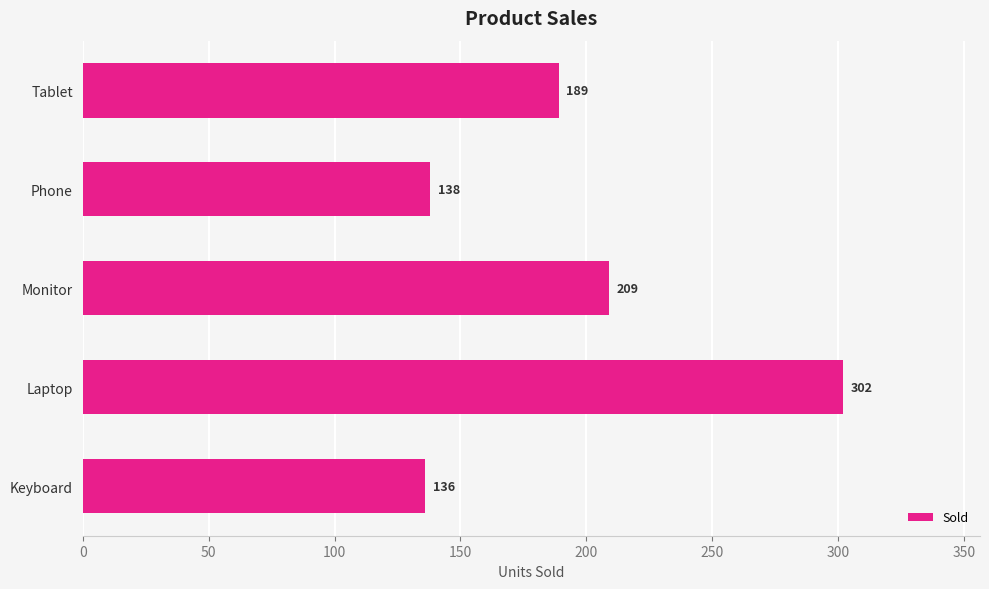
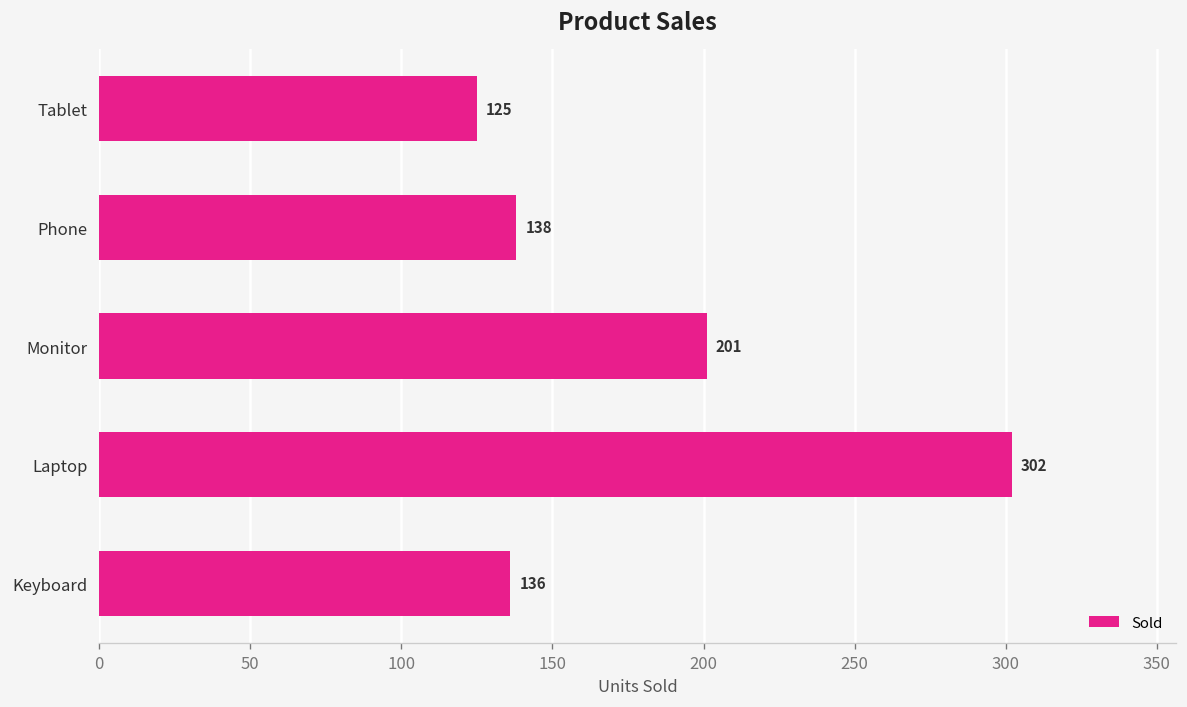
  {
-   "Tablet": 189,
+   "Tablet": 125,
    "Phone": 138,
-   "Monitor": 209,
+   "Monitor": 201,
    "Laptop": 302,
    "Keyboard": 136
  }
